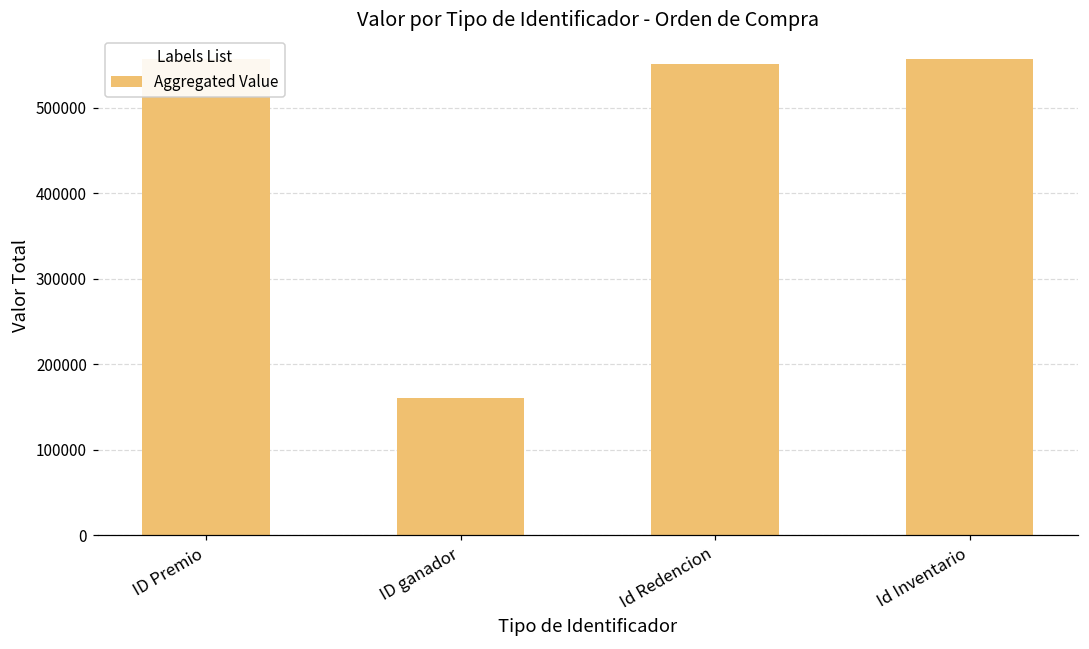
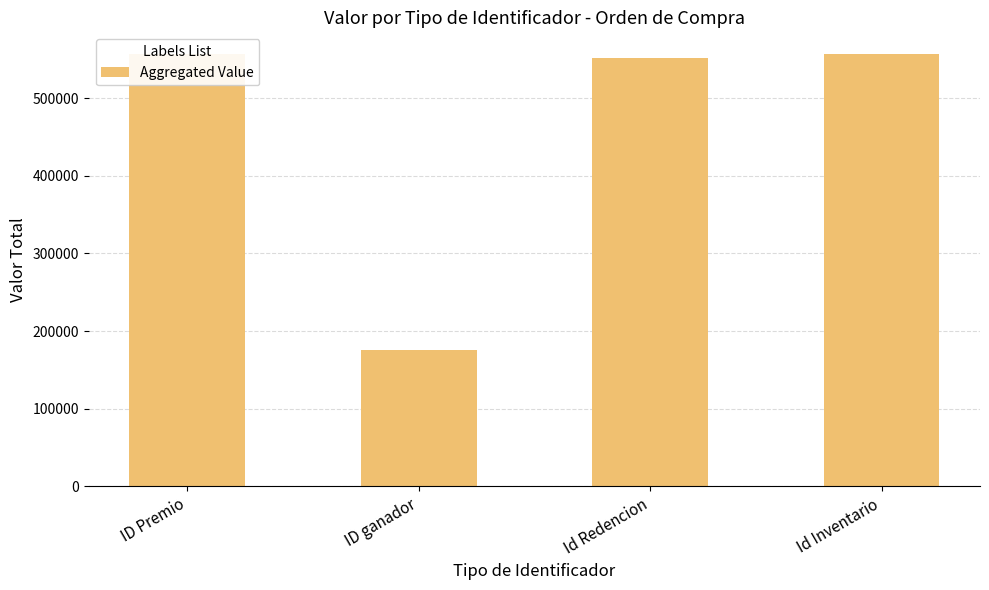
  {
-   "ID ganador": 160000,
+   "ID ganador": 180000,
    "Id Redencion": 550000,
    "Id Inventario": 560000
  }
